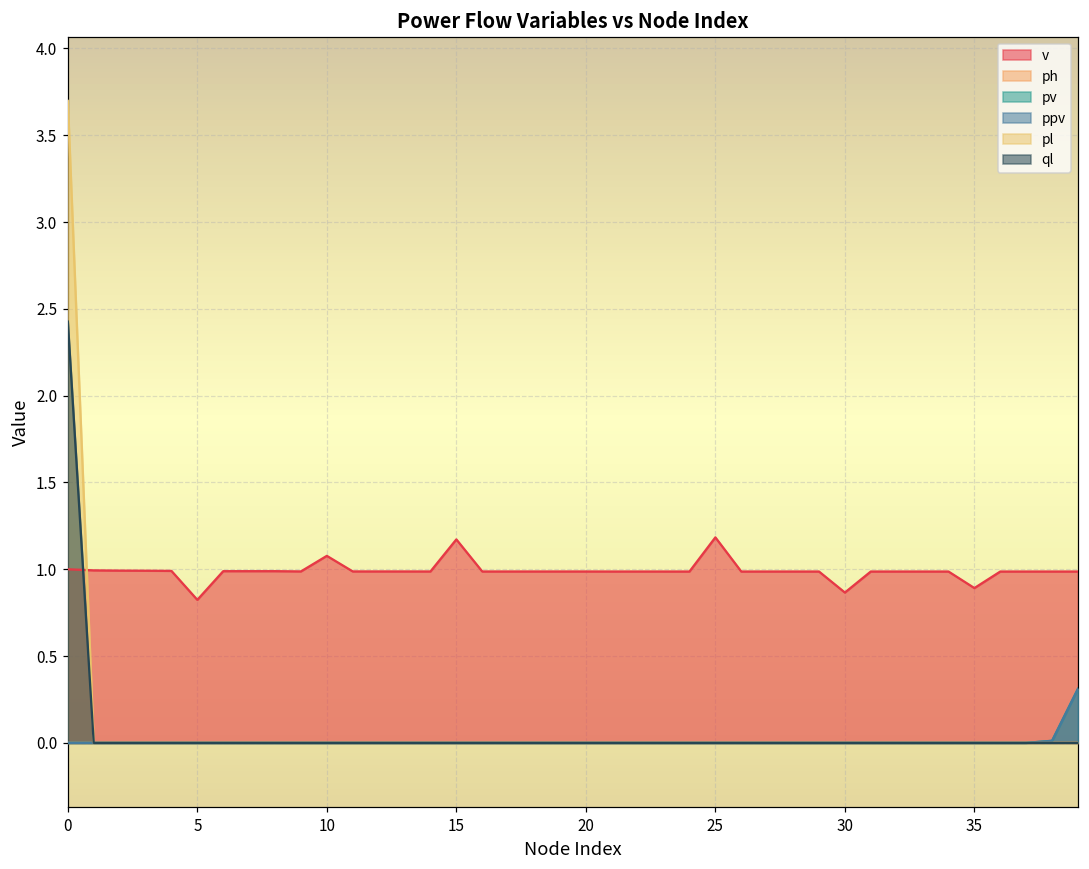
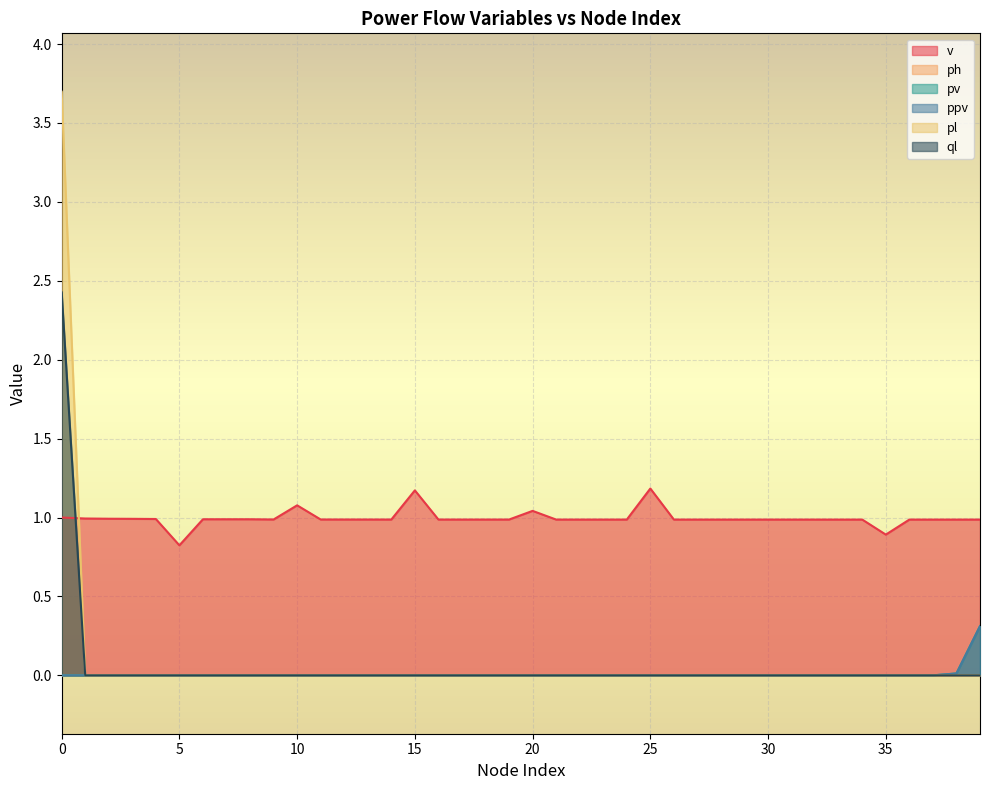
  {
    "v": {
      "0": 1.00,
      "5": 0.82,
      "10": 1.08,
      "15": 1.17,
-     "20": 0.99,
+     "20": 1.04,
      "25": 1.18,
-     "30": 0.87,
+     "30": 0.99,
      "35": 0.89
    },
    "ql": {
      "0": 2.43
    }
  }
